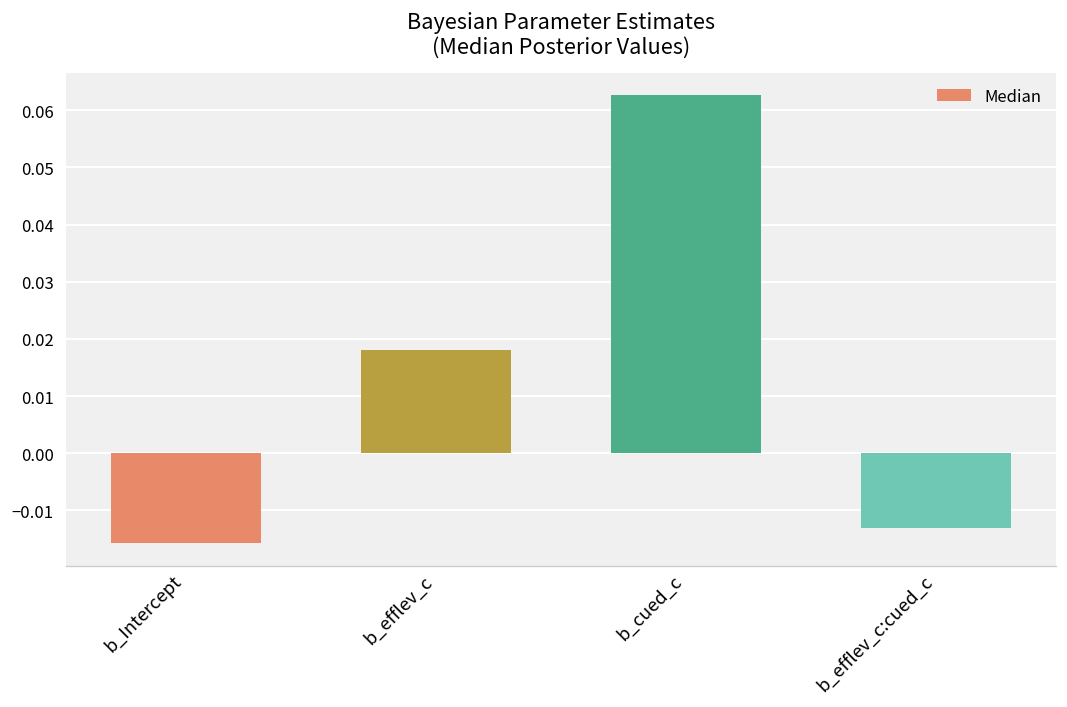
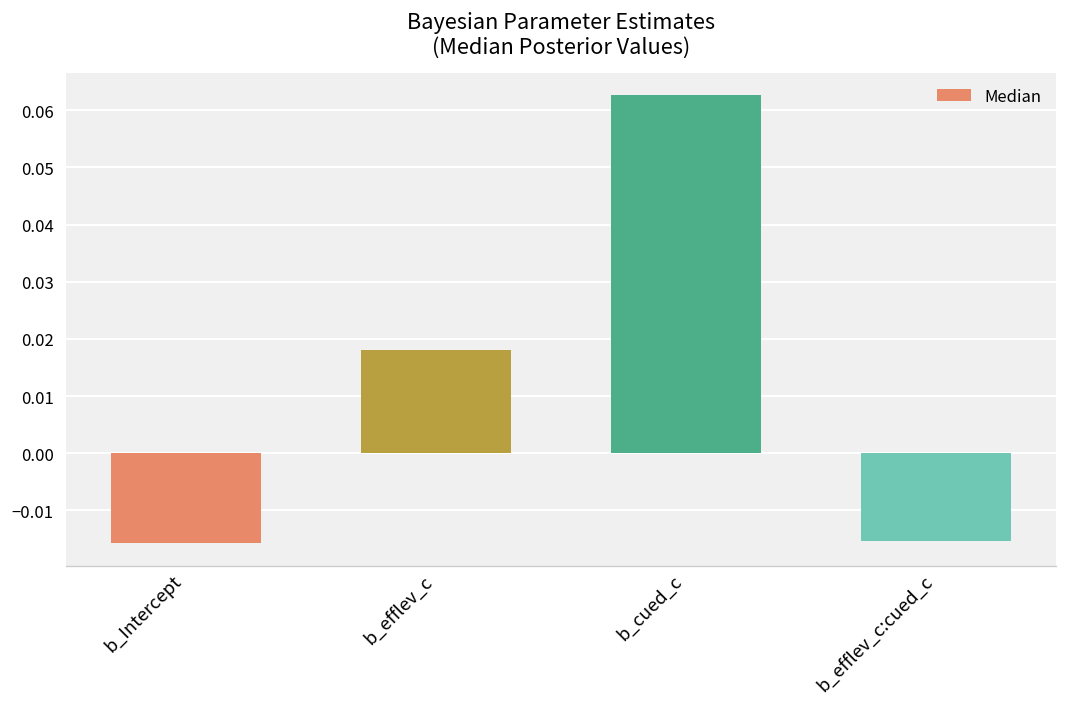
  {
    "b_Intercept": -0.016,
    "b_efflev_c": 0.018,
    "b_cued_c": 0.063,
-   "b_efflev_c:cued_c": -0.013
+   "b_efflev_c:cued_c": -0.015
  }
